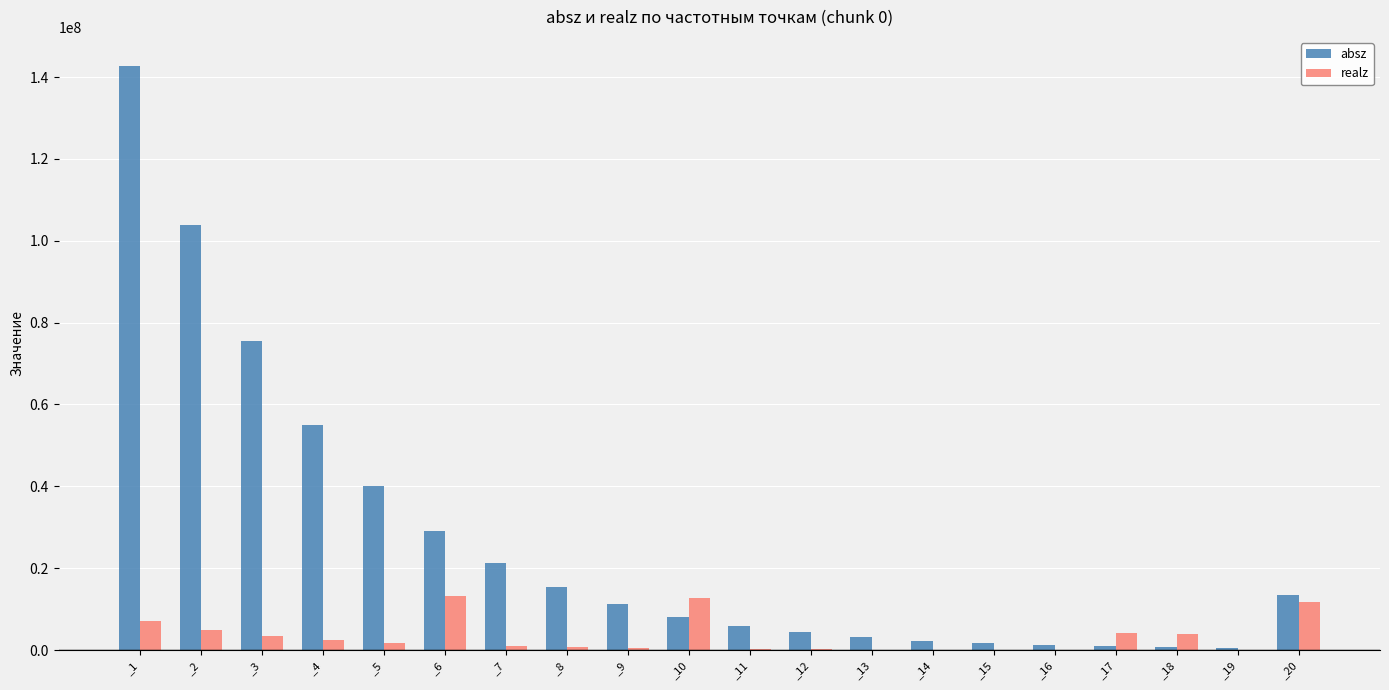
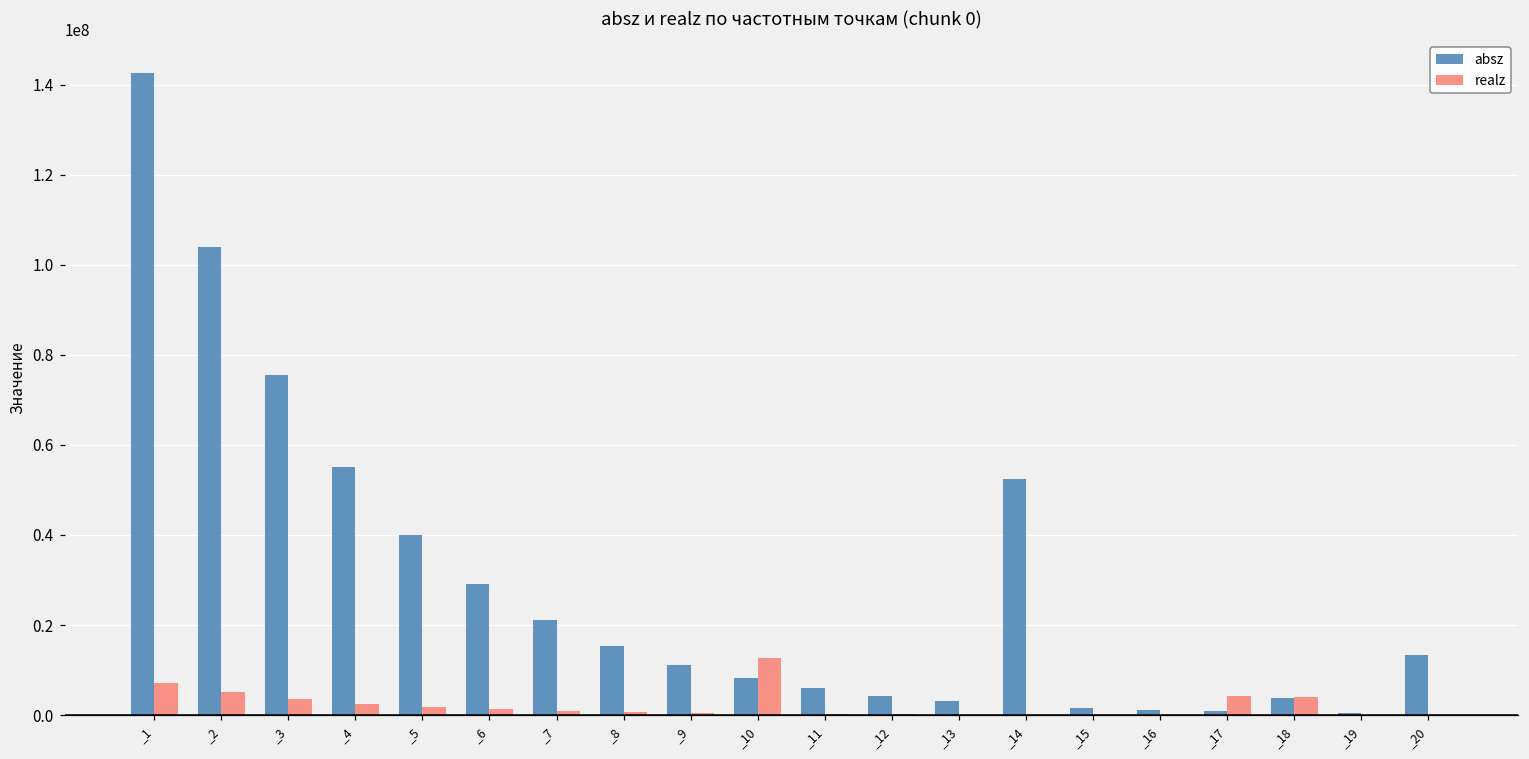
  {
    "absz": {
      "_1": 143000000,
      "_2": 104000000,
      "_3": 76000000,
      "_4": 55000000,
      "_5": 40000000,
      "_6": 29000000,
      "_7": 21000000,
      "_8": 15000000,
      "_9": 11000000,
      "_10": 8000000,
      "_11": 6000000,
      "_12": 4000000,
      "_13": 3000000,
-     "_14": 2000000,
+     "_14": 52000000,
      "_15": 2000000,
      "_16": 1000000,
      "_17": 1000000,
-     "_18": 1000000,
+     "_18": 4000000,
      "_20": 13000000
    },
    "realz": {
      "_1": 7000000,
      "_2": 5000000,
      "_3": 4000000,
      "_4": 2000000,
      "_5": 2000000,
-     "_6": 13000000,
+     "_6": 1000000,
      "_7": 1000000,
      "_8": 1000000,
      "_10": 13000000,
      "_17": 4000000,
      "_18": 4000000,
-     "_20": 12000000
+     "_20": 0
    }
  }
